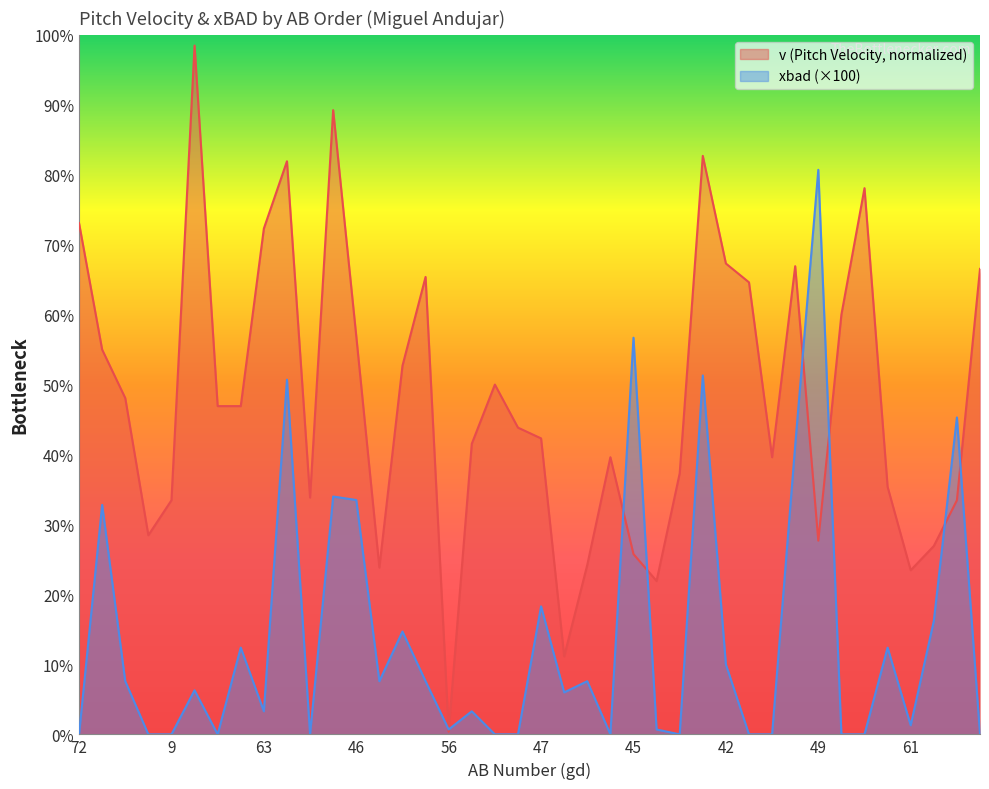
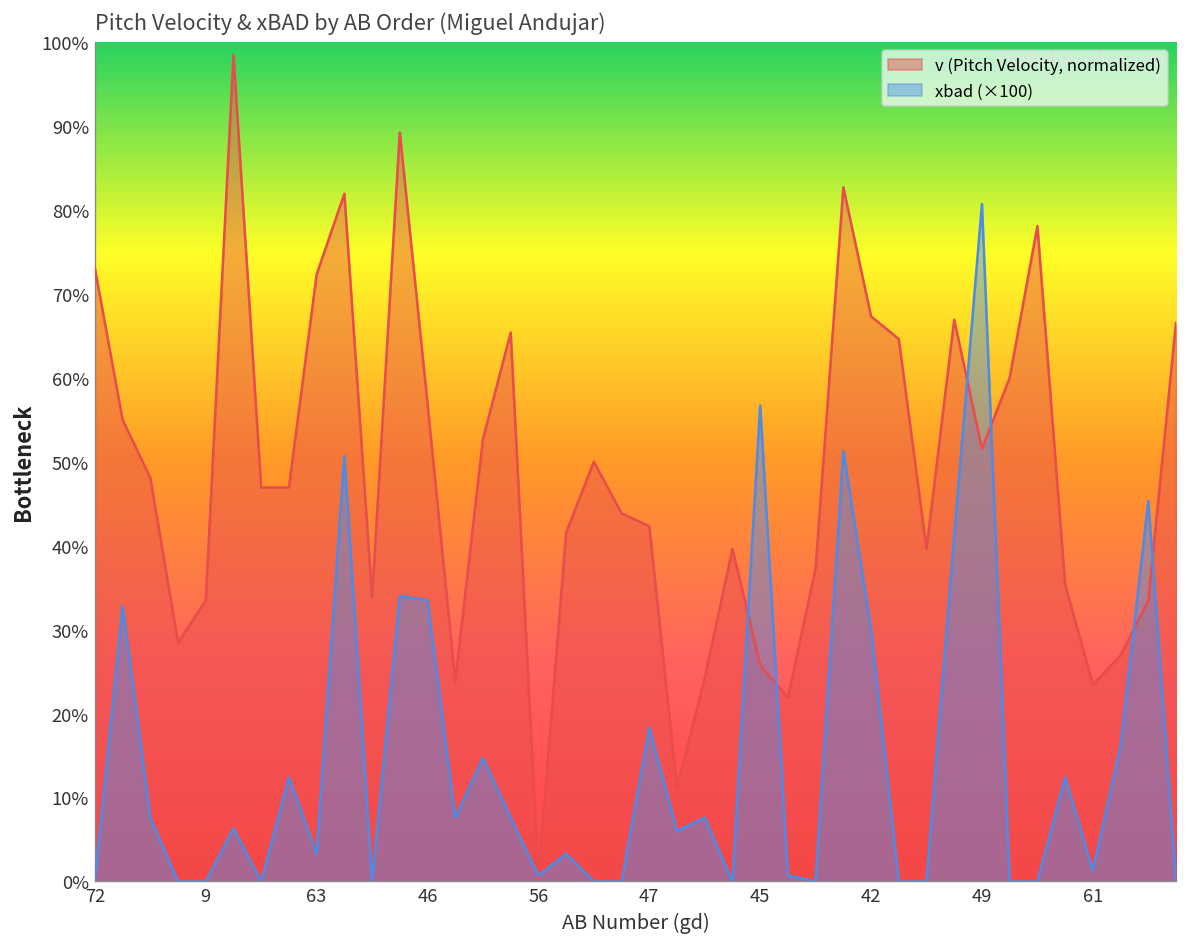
  {
    "v (Pitch Velocity, normalized)": {
      "72": "73%",
      "63": "72%",
      "46": "57%",
      "47": "42%",
      "45": "26%",
      "42": "67%",
-     "49": "28%",
+     "49": "52%",
      "61": "23%"
    },
    "xbad (×100)": {
      "72": "0%",
      "63": "3%",
      "46": "34%",
      "47": "18%",
      "45": "57%",
-     "42": "10%",
+     "42": "30%",
      "49": "81%",
      "61": "1%"
    }
  }
